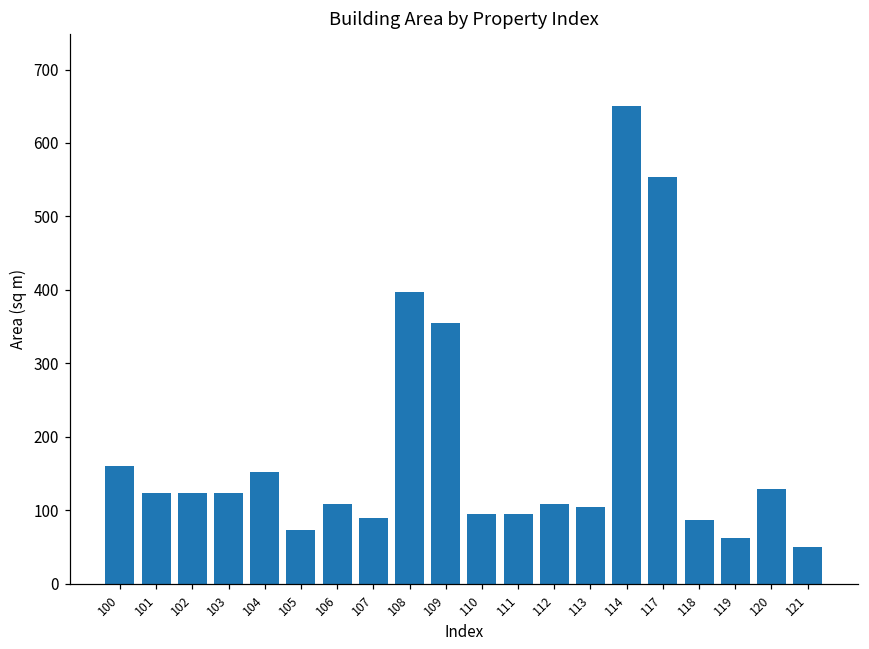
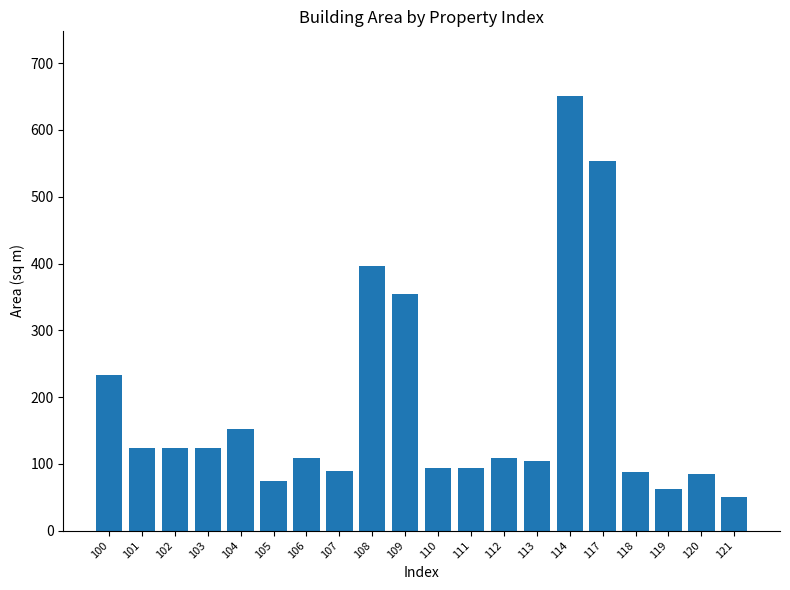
  {
-   "100": 160,
+   "100": 230,
    "101": 120,
    "102": 120,
    "103": 120,
    "104": 150,
    "105": 70,
    "106": 110,
    "107": 90,
    "108": 400,
    "109": 350,
    "110": 90,
    "111": 90,
    "112": 110,
    "113": 100,
    "114": 650,
    "117": 550,
    "118": 90,
    "119": 60,
-   "120": 130,
+   "120": 90,
    "121": 50
  }
